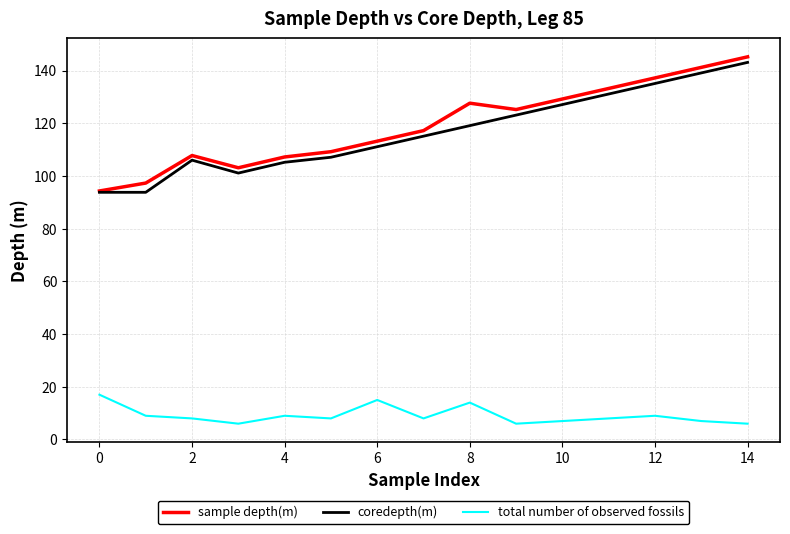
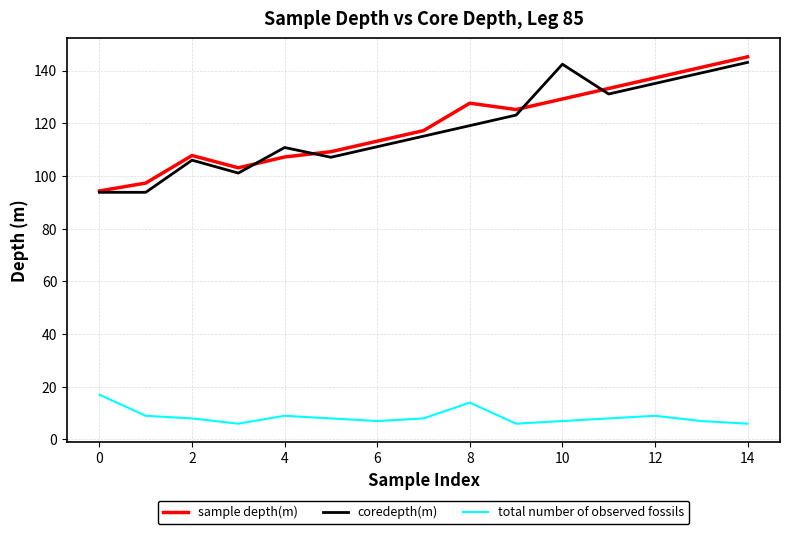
  {
    "sample depth(m)": {
      "2": 108,
      "4": 107,
      "6": 113,
      "8": 128,
      "10": 129,
      "12": 137,
      "14": 145
    },
    "coredepth(m)": {
      "2": 106,
-     "4": 105,
+     "4": 111,
      "6": 111,
      "8": 119,
-     "10": 127,
+     "10": 142,
      "12": 135,
      "14": 143
    },
    "total number of observed fossils": {
      "0": 17,
      "2": 8,
      "4": 9,
-     "6": 15,
+     "6": 7,
      "8": 14,
      "10": 7,
      "12": 9,
      "14": 6
    }
  }
